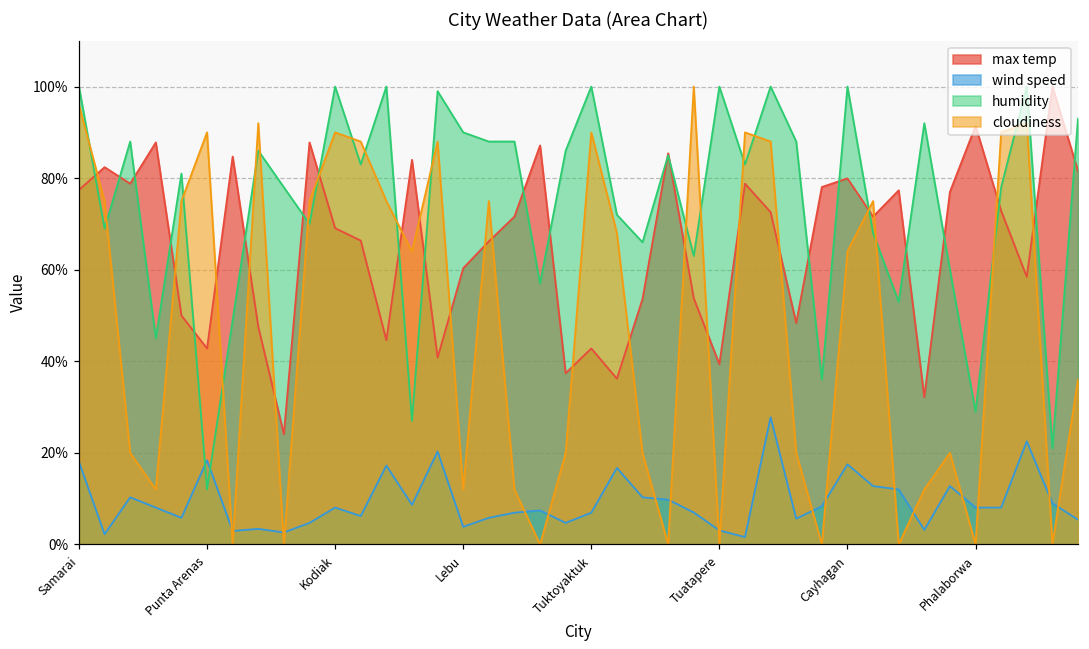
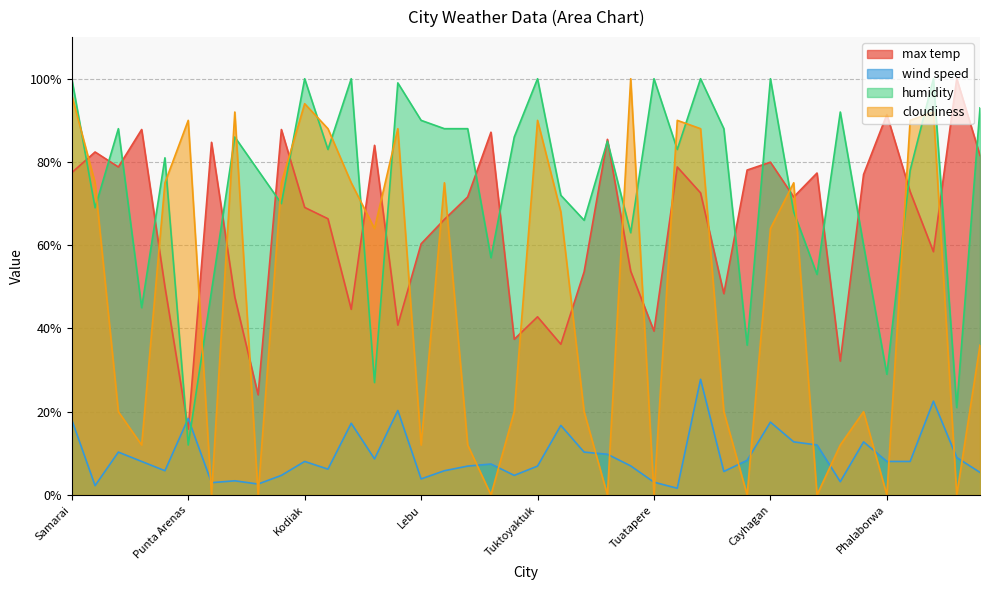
  {
    "max temp": {
      "Samarai": "77%",
-     "Punta Arenas": "43%",
+     "Punta Arenas": "16%",
      "Kodiak": "69%",
      "Lebu": "60%",
      "Tuktoyaktuk": "43%",
      "Tuatapere": "39%",
      "Cayhagan": "80%"
    },
    "wind speed": {
      "Samarai": "18%",
      "Punta Arenas": "18%",
      "Kodiak": "8%",
      "Lebu": "4%",
      "Tuktoyaktuk": "7%",
      "Tuatapere": "3%",
      "Cayhagan": "17%",
      "Phalaborwa": "8%"
    },
    "humidity": {
      "Samarai": "100%",
      "Punta Arenas": "12%",
      "Kodiak": "100%",
      "Lebu": "90%",
      "Tuktoyaktuk": "100%",
      "Tuatapere": "100%",
      "Cayhagan": "100%",
      "Phalaborwa": "29%"
    },
    "cloudiness": {
      "Samarai": "96%",
      "Punta Arenas": "90%",
-     "Kodiak": "90%",
+     "Kodiak": "94%",
      "Lebu": "12%",
      "Tuktoyaktuk": "90%",
      "Tuatapere": "0%",
      "Cayhagan": "64%",
      "Phalaborwa": "0%"
    }
  }
